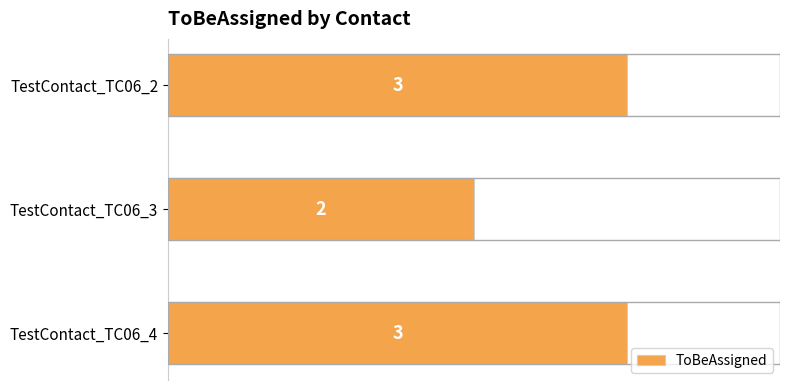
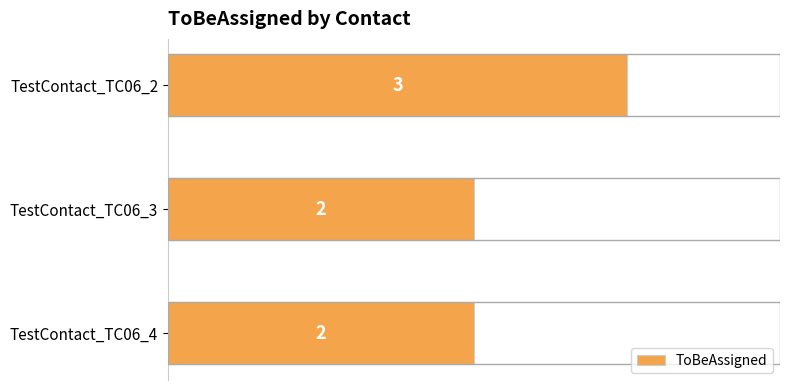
  {
    "TestContact_TC06_2": 3,
    "TestContact_TC06_3": 2,
-   "TestContact_TC06_4": 3
+   "TestContact_TC06_4": 2
  }
